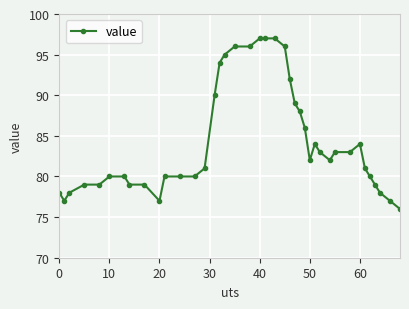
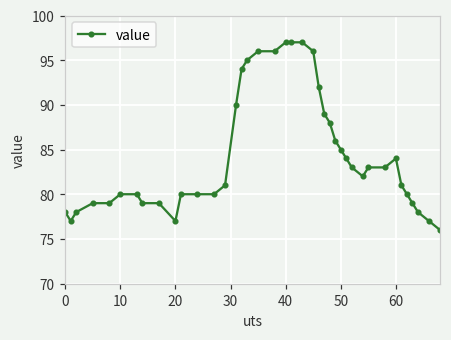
  {
    "0": 78,
    "10": 80,
    "20": 77,
    "40": 97,
-   "50": 82,
+   "50": 85,
    "60": 84
  }
